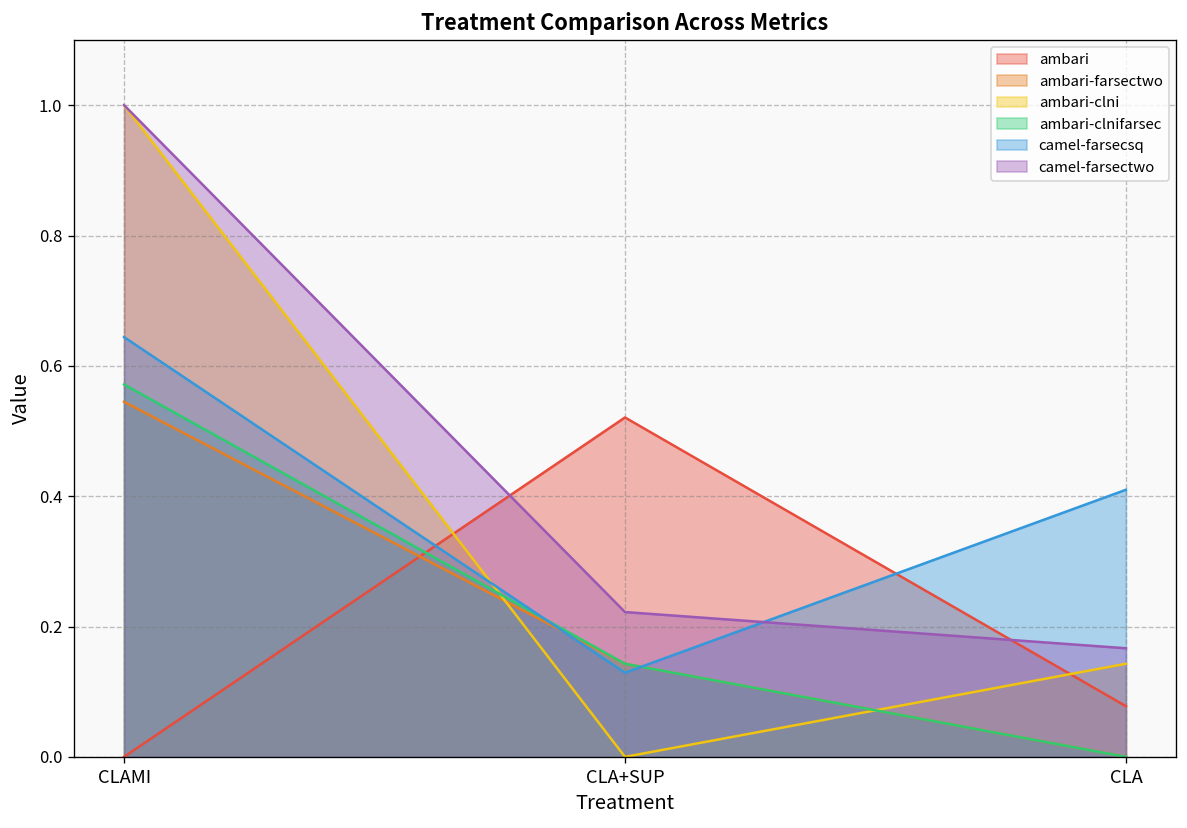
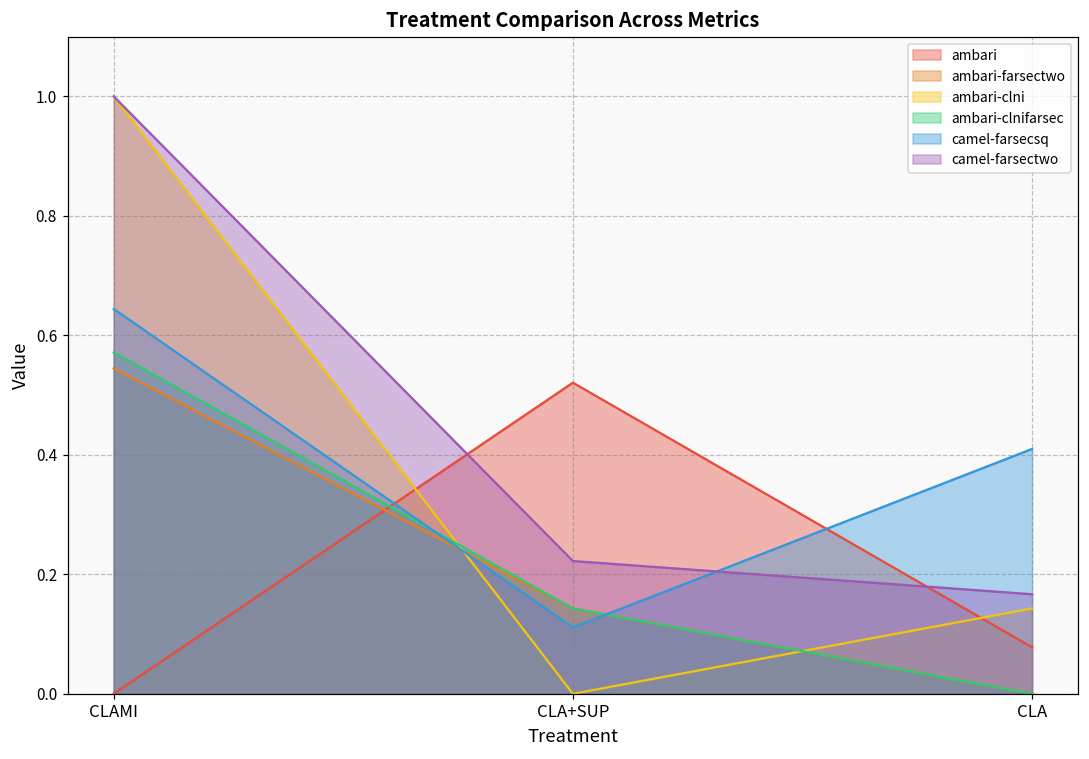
  {
    "ambari-clnifarsec": {
      "CLAMI": 0.57
    },
    "camel-farsecsq": {
      "CLAMI": 0.64,
-     "CLA+SUP": 0.13,
+     "CLA+SUP": 0.11,
      "CLA": 0.41
    },
    "camel-farsectwo": {
      "CLA+SUP": 0.22,
      "CLA": 0.17
    }
  }
